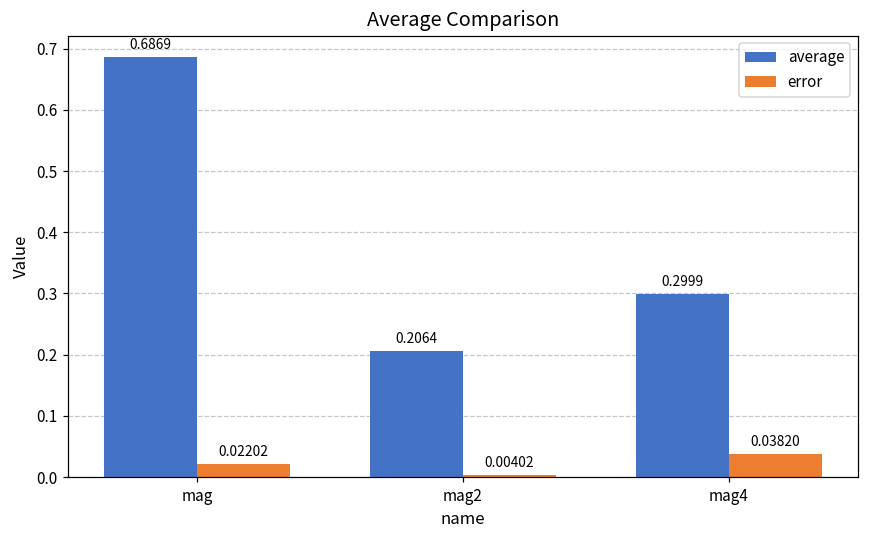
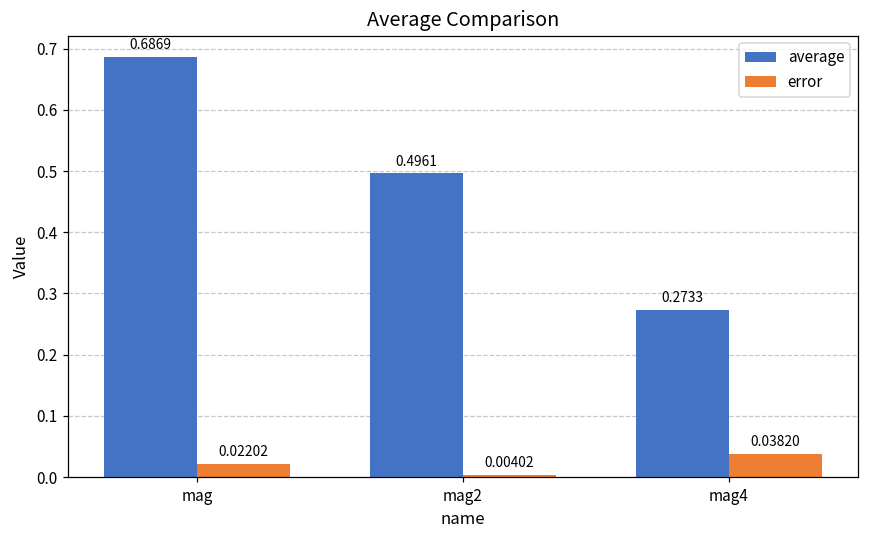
  {
    "average": {
      "mag": 0.6869,
-     "mag2": 0.2064,
-     "mag4": 0.2999
+     "mag2": 0.4961,
+     "mag4": 0.2733
    },
    "error": {
      "mag": 0.02202,
      "mag2": 0.00402,
      "mag4": 0.03820
    }
  }
